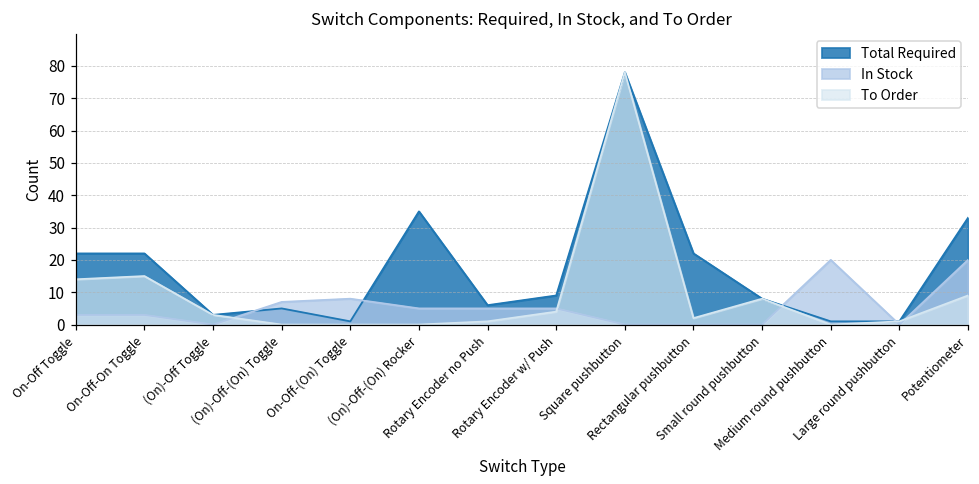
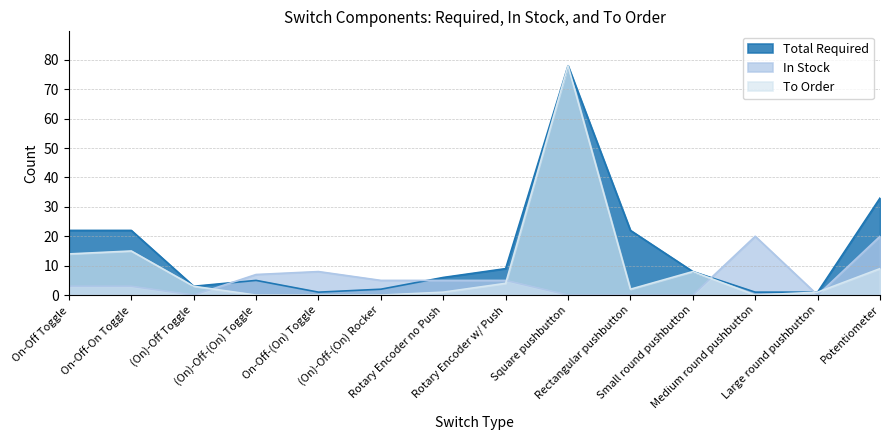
  {
    "Total Required": {
      "On-Off Toggle": 22,
      "On-Off-On Toggle": 22,
      "(On)-Off-(On) Toggle": 5,
      "On-Off-(On) Toggle": 1,
-     "(On)-Off-(On) Rocker": 35,
+     "(On)-Off-(On) Rocker": 2,
      "Rotary Encoder no Push": 6,
      "Rotary Encoder w/ Push": 9,
      "Rectangular pushbutton": 22,
      "Medium round pushbutton": 1,
      "Potentiometer": 33
    }
  }
